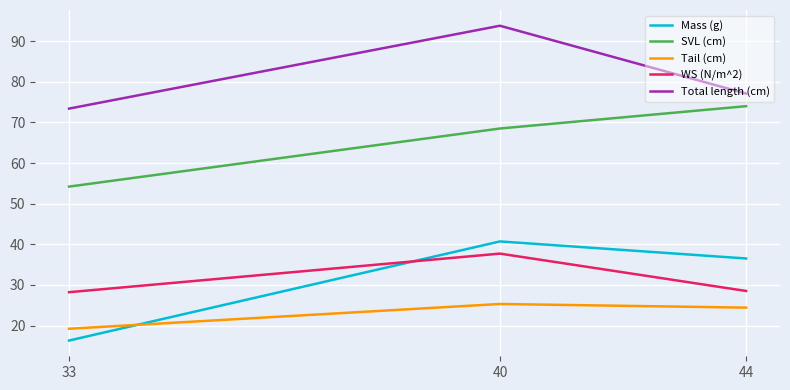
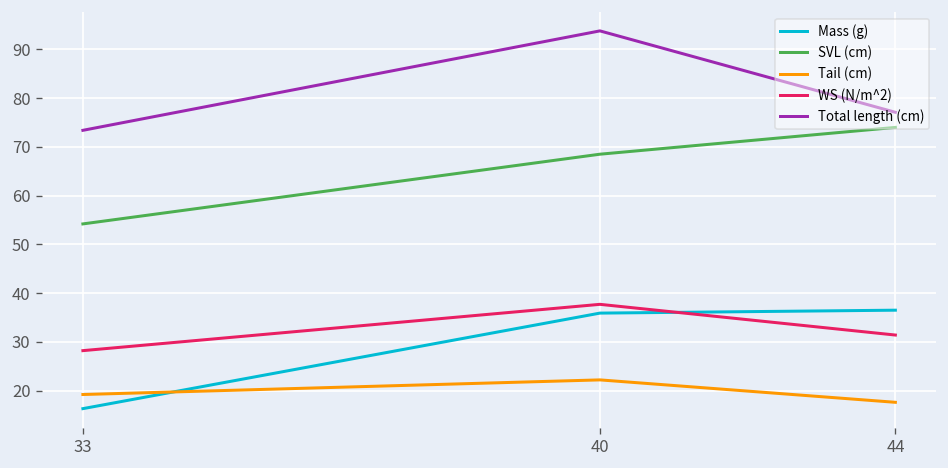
  {
    "Mass (g)": {
      "33": 16,
-     "40": 41,
+     "40": 36,
      "44": 37
    },
    "SVL (cm)": {
      "33": 54,
      "40": 69,
      "44": 74
    },
    "Tail (cm)": {
      "33": 19,
-     "40": 25,
-     "44": 24
+     "40": 22,
+     "44": 18
    },
    "WS (N/m^2)": {
      "33": 28,
      "40": 38,
-     "44": 29
+     "44": 31
    },
    "Total length (cm)": {
      "33": 73,
      "40": 94
    }
  }
